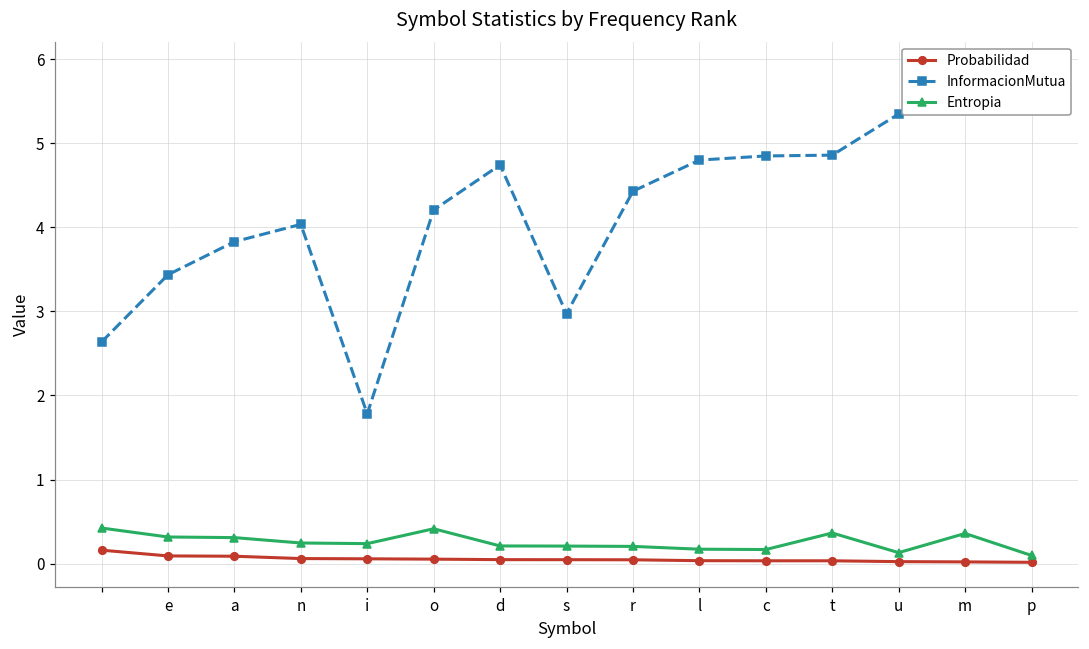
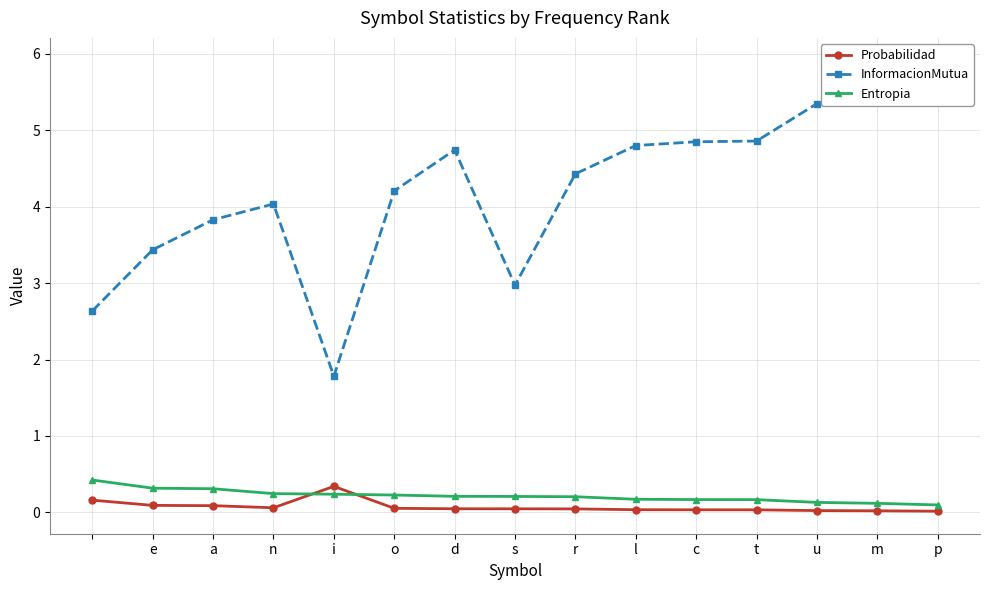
  {
    "Probabilidad": {
      "e": 0.1,
      "a": 0.1,
      "n": 0.1,
-     "i": 0.1,
+     "i": 0.3,
      "o": 0.1,
      "d": 0.0,
      "s": 0.0,
      "r": 0.0,
      "l": 0.0,
      "c": 0.0,
      "t": 0.0,
      "u": 0.0,
      "m": 0.0,
      "p": 0.0
    },
    "InformacionMutua": {
      "e": 3.4,
      "a": 3.8,
      "n": 4.0,
      "i": 1.8,
      "o": 4.2,
      "d": 4.7,
      "s": 3.0,
      "r": 4.4,
      "l": 4.8,
      "c": 4.8,
      "t": 4.9,
      "u": 5.3
    },
    "Entropia": {
      "e": 0.3,
      "a": 0.3,
      "n": 0.2,
      "i": 0.2,
-     "o": 0.4,
+     "o": 0.2,
      "d": 0.2,
      "s": 0.2,
      "r": 0.2,
      "l": 0.2,
      "c": 0.2,
-     "t": 0.4,
+     "t": 0.2,
      "u": 0.1,
-     "m": 0.4,
+     "m": 0.1,
      "p": 0.1
    }
  }
